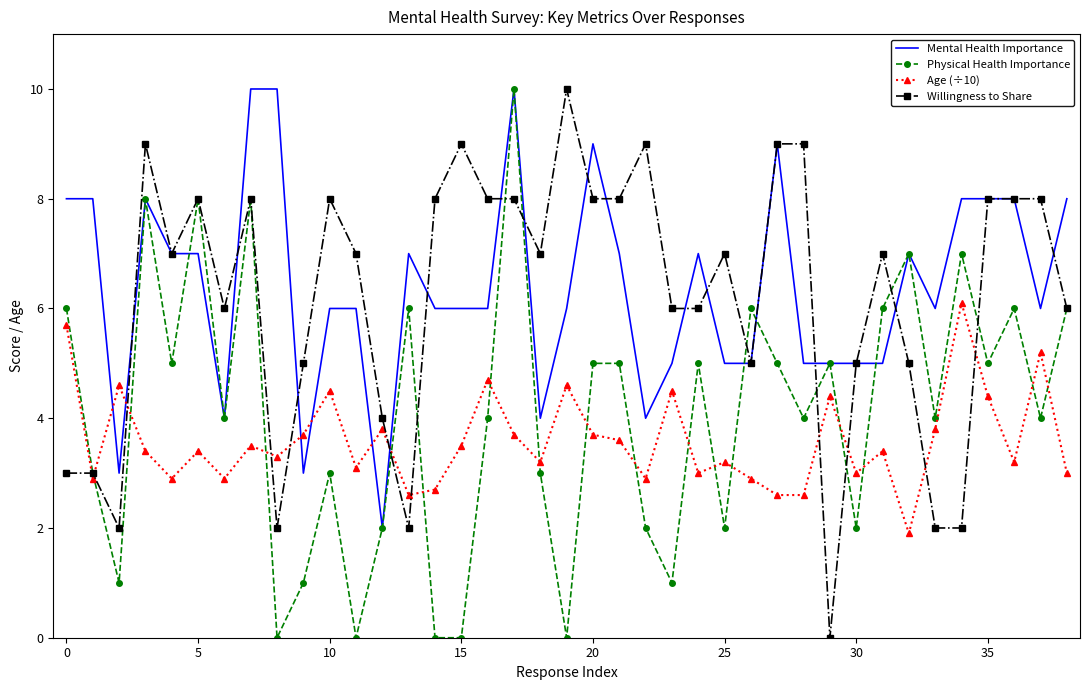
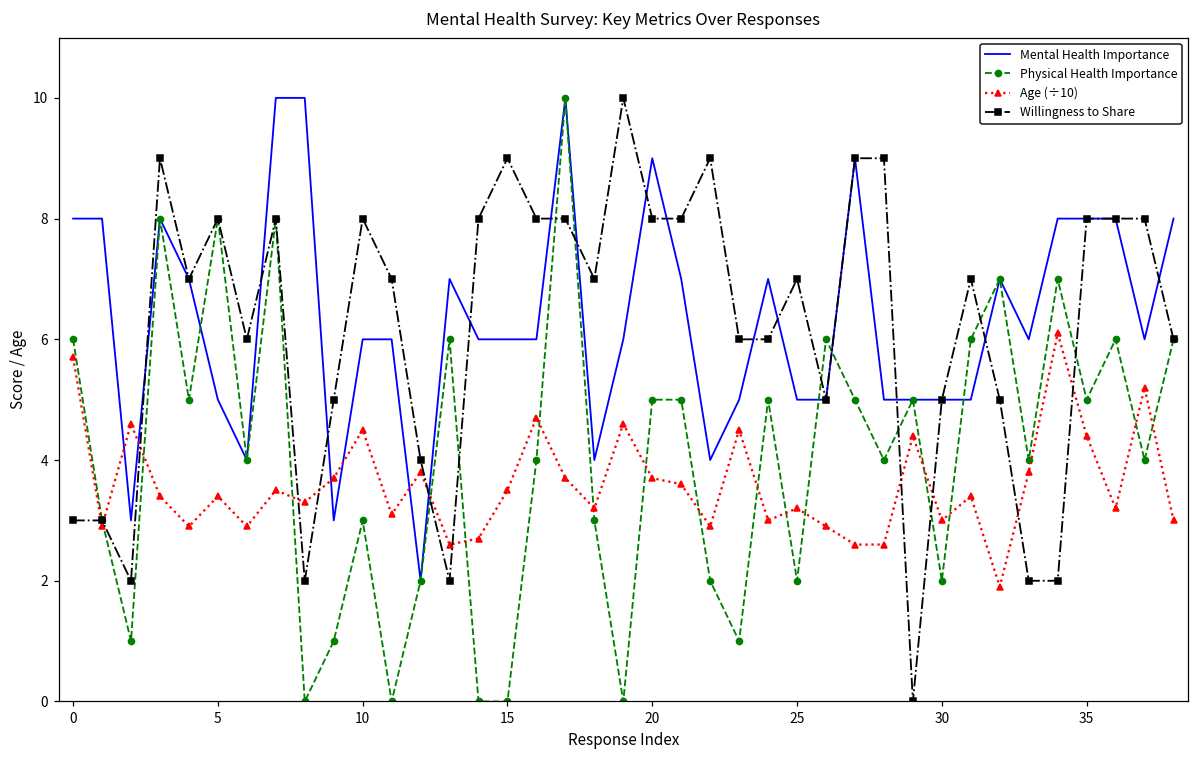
  {
    "Mental Health Importance": {
      "0": 8,
-     "5": 7,
+     "5": 5,
      "10": 6,
      "15": 6,
      "20": 9,
      "25": 5
    },
    "Physical Health Importance": {
      "0": 6,
      "10": 3,
      "15": 0,
      "20": 5,
      "25": 2,
      "30": 2,
      "35": 5
    },
    "Age (÷10)": {
      "0": 5.7,
      "5": 3.4,
      "10": 4.5,
      "15": 3.5,
      "20": 3.7,
      "25": 3.2,
      "30": 3,
      "35": 4.4
    },
    "Willingness to Share": {
      "0": 3,
      "10": 8,
      "15": 9,
      "20": 8,
      "25": 7
    }
  }
